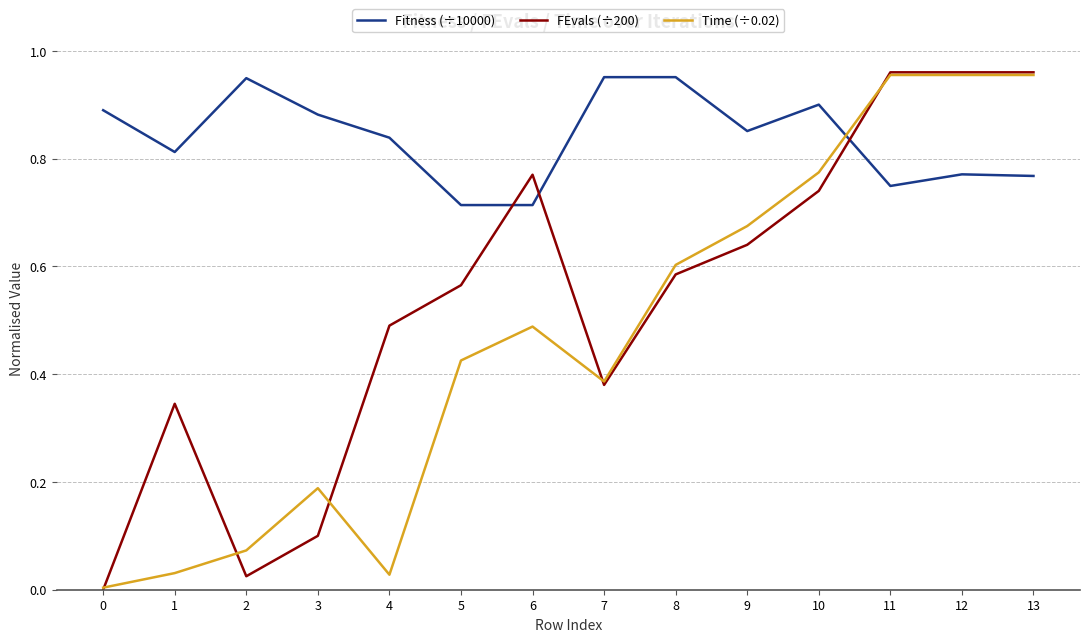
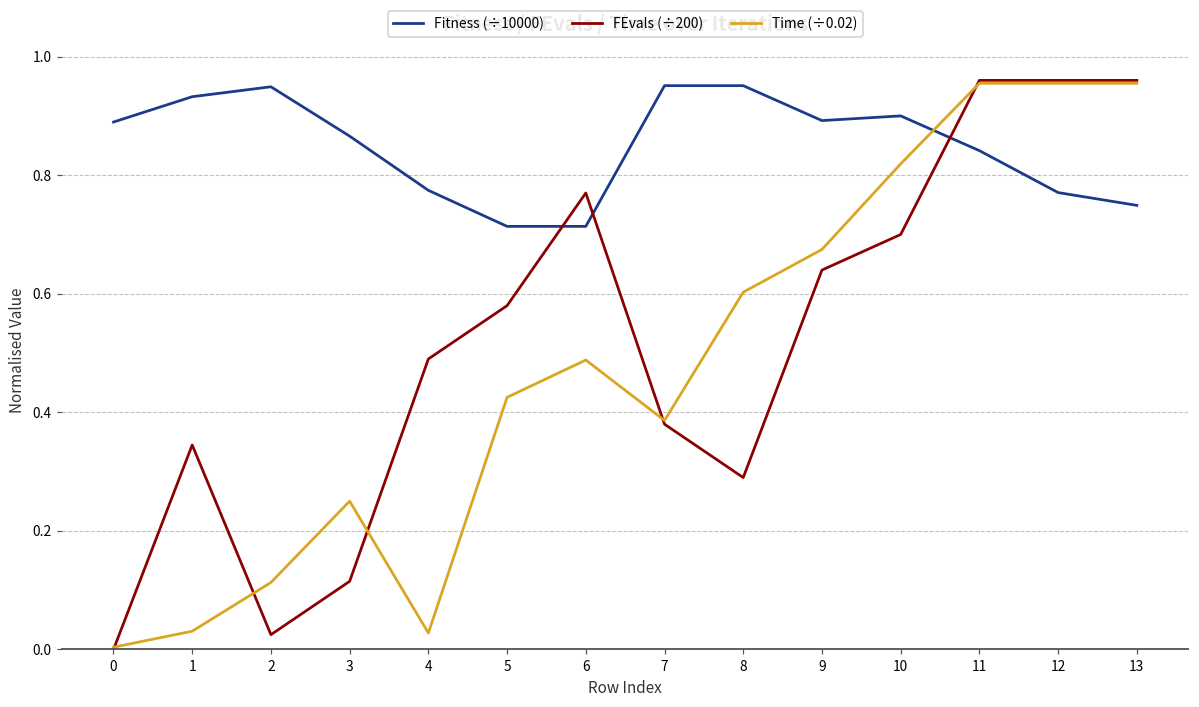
  {
    "Fitness (÷10000)": {
      "0": 0.89,
-     "1": 0.81,
+     "1": 0.93,
      "2": 0.95,
-     "3": 0.88,
-     "4": 0.84,
+     "3": 0.87,
+     "4": 0.77,
      "5": 0.71,
      "6": 0.71,
      "7": 0.95,
      "8": 0.95,
-     "9": 0.85,
+     "9": 0.89,
      "10": 0.90,
-     "11": 0.75,
+     "11": 0.84,
      "12": 0.77,
-     "13": 0.77
+     "13": 0.75
    },
    "FEvals (÷200)": {
      "1": 0.35,
      "2": 0.03,
-     "3": 0.10,
+     "3": 0.12,
      "4": 0.49,
-     "5": 0.57,
+     "5": 0.58,
      "6": 0.77,
      "7": 0.38,
-     "8": 0.59,
+     "8": 0.29,
      "9": 0.64,
-     "10": 0.74,
+     "10": 0.70,
      "11": 0.96,
      "12": 0.96,
      "13": 0.96
    },
    "Time (÷0.02)": {
      "1": 0.03,
-     "2": 0.07,
-     "3": 0.19,
+     "2": 0.11,
+     "3": 0.25,
      "4": 0.03,
      "5": 0.43,
      "6": 0.49,
      "7": 0.39,
      "8": 0.60,
      "9": 0.67,
-     "10": 0.77,
+     "10": 0.82,
      "11": 0.96,
      "12": 0.96,
      "13": 0.96
    }
  }
